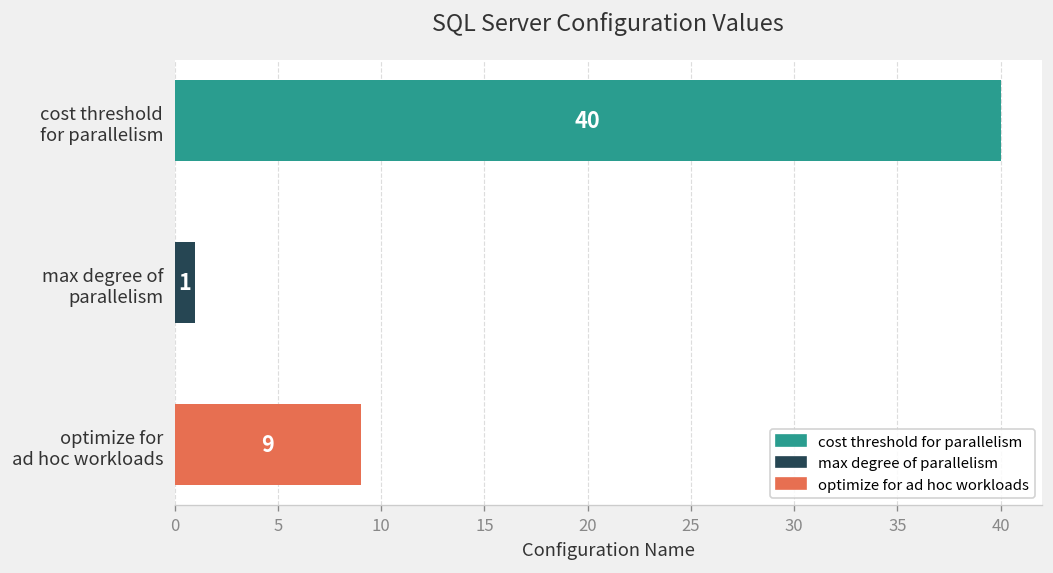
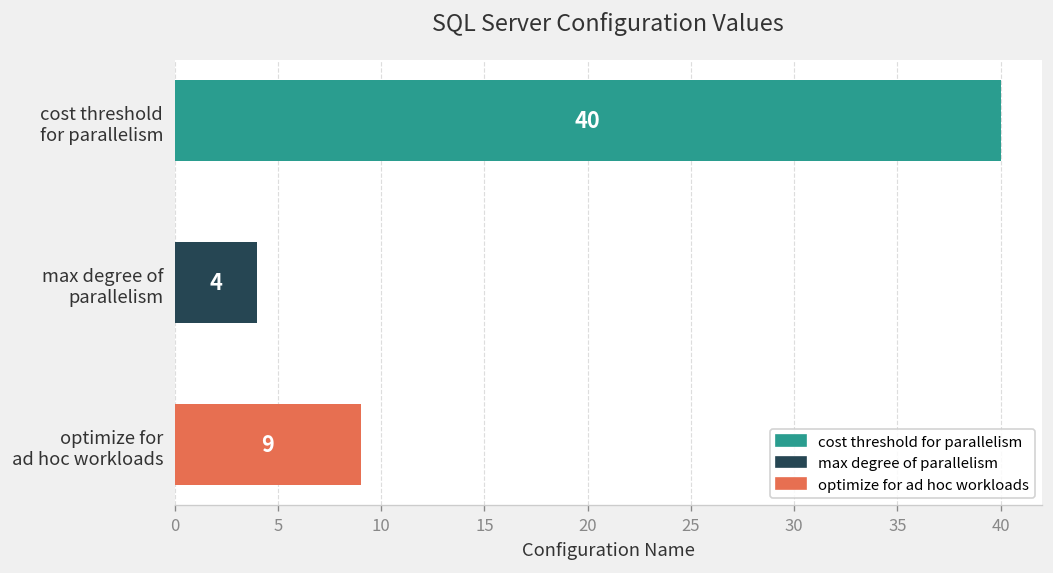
  {
    "cost threshold for parallelism": 40,
-   "max degree of parallelism": 1,
+   "max degree of parallelism": 4,
    "optimize for ad hoc workloads": 9
  }
